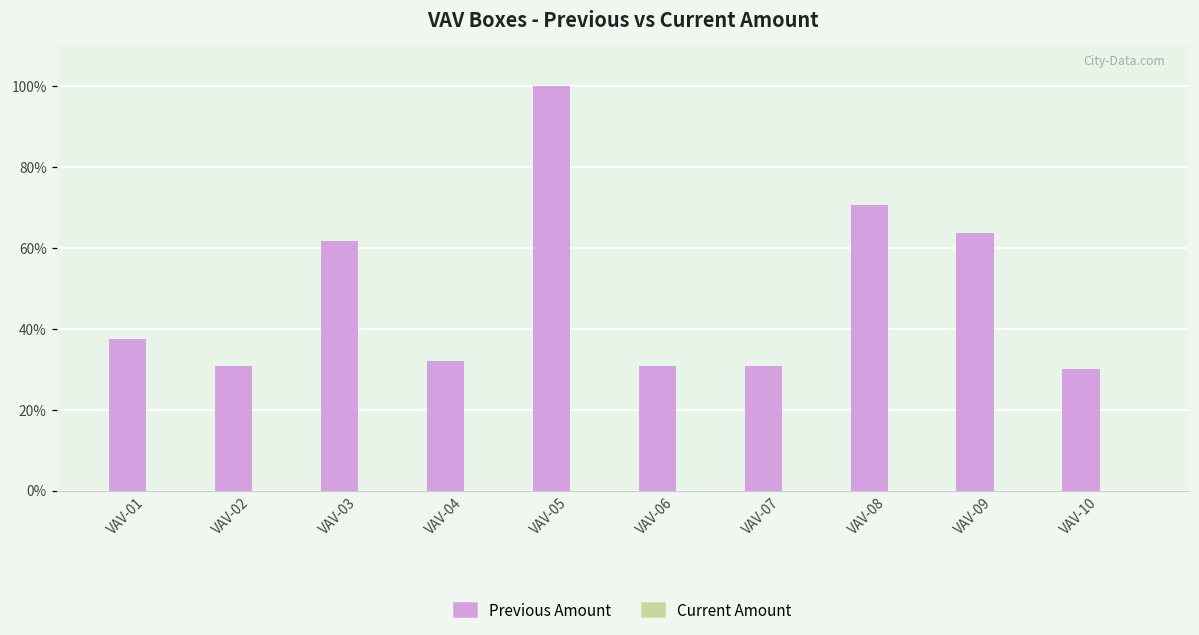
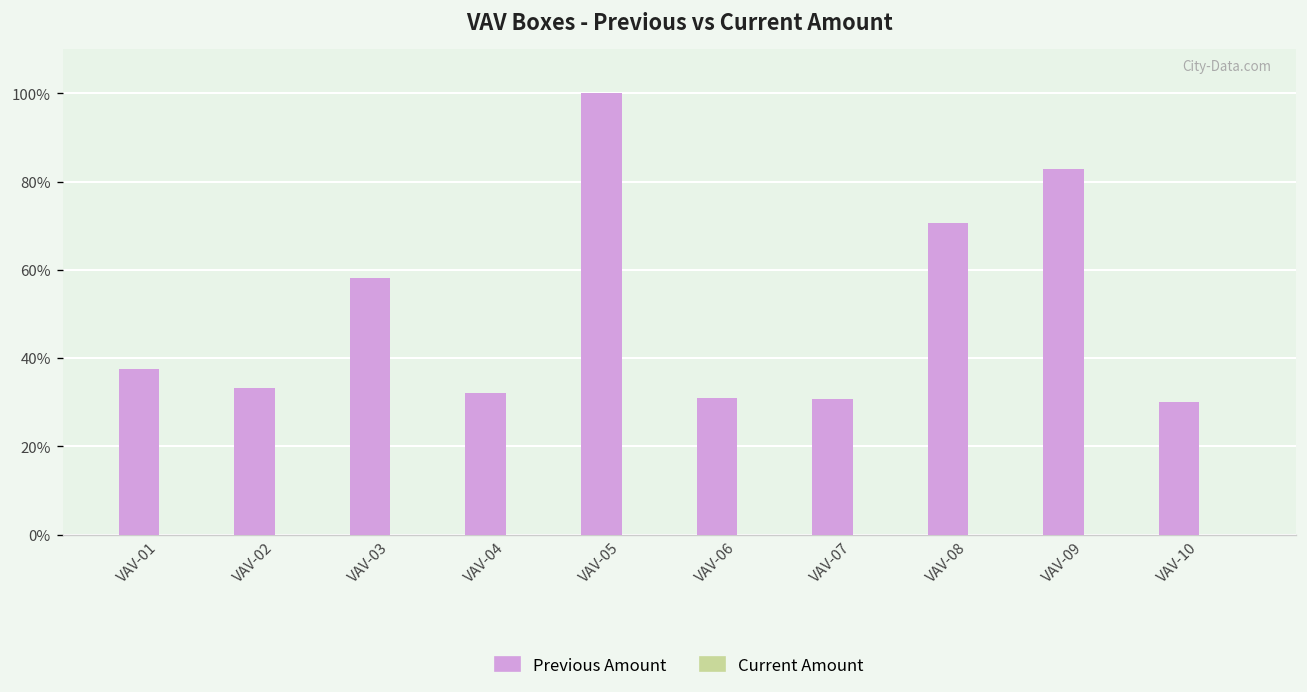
  {
    "Previous Amount": {
      "VAV-01": "38%",
-     "VAV-02": "31%",
-     "VAV-03": "62%",
+     "VAV-02": "33%",
+     "VAV-03": "58%",
      "VAV-04": "32%",
      "VAV-05": "100%",
      "VAV-06": "31%",
      "VAV-07": "31%",
      "VAV-08": "71%",
-     "VAV-09": "64%",
+     "VAV-09": "83%",
      "VAV-10": "30%"
    },
    "Current Amount": {
      "VAV-01": "0%",
      "VAV-02": "0%",
      "VAV-03": "0%",
      "VAV-04": "0%",
      "VAV-05": "0%",
      "VAV-06": "0%",
      "VAV-07": "0%",
      "VAV-08": "0%",
      "VAV-09": "0%",
      "VAV-10": "0%"
    }
  }
